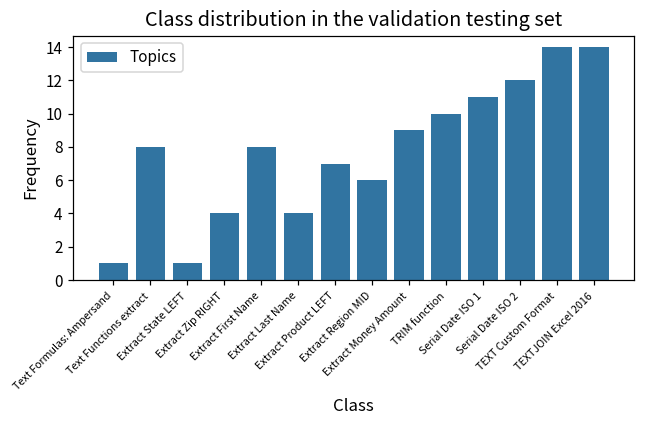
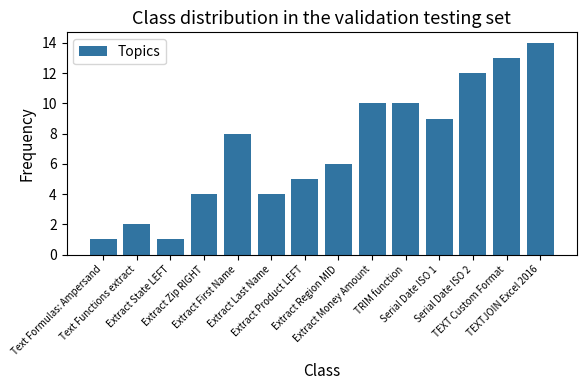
  {
    "Text Formulas: Ampersand": 1,
-   "Text Functions extract": 8,
+   "Text Functions extract": 2,
    "Extract State LEFT": 1,
    "Extract Zip RIGHT": 4,
    "Extract First Name": 8,
    "Extract Last Name": 4,
-   "Extract Product LEFT": 7,
+   "Extract Product LEFT": 5,
    "Extract Region MID": 6,
-   "Extract Money Amount": 9,
+   "Extract Money Amount": 10,
    "TRIM function": 10,
-   "Serial Date ISO 1": 11,
+   "Serial Date ISO 1": 9,
    "Serial Date ISO 2": 12,
-   "TEXT Custom Format": 14,
+   "TEXT Custom Format": 13,
    "TEXTJOIN Excel 2016": 14
  }
